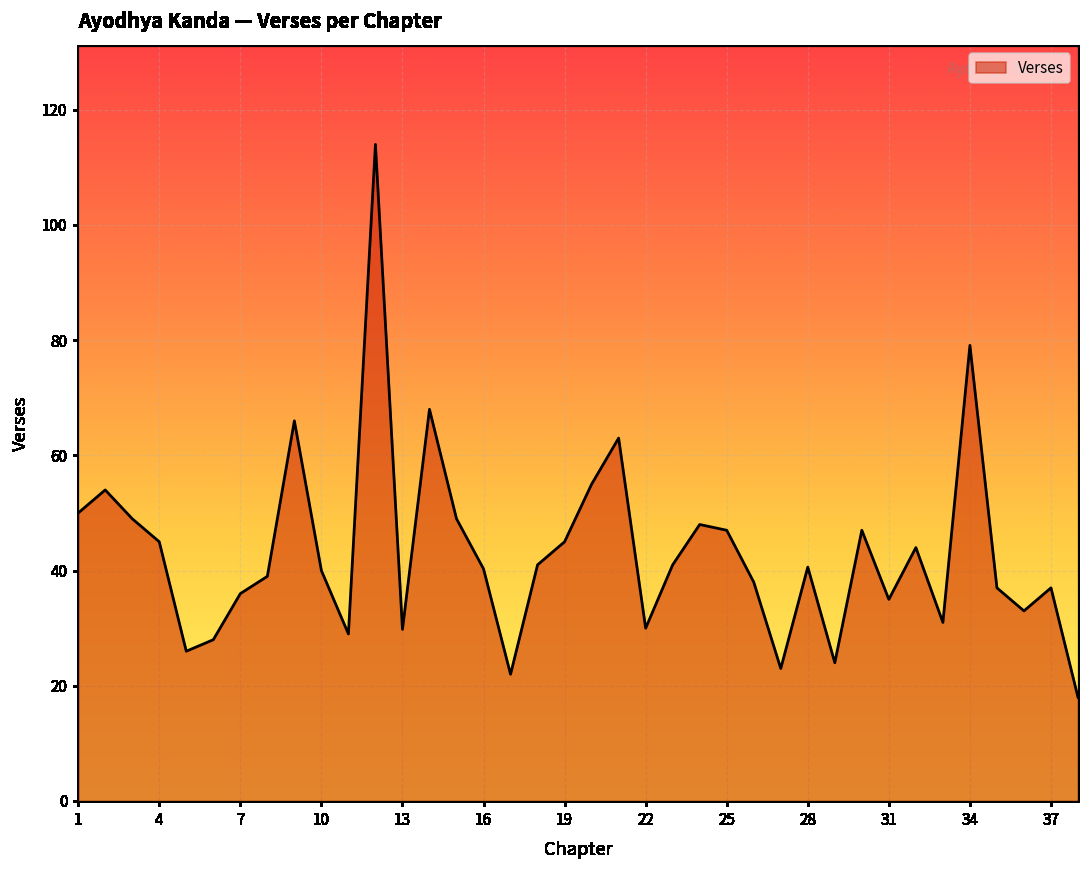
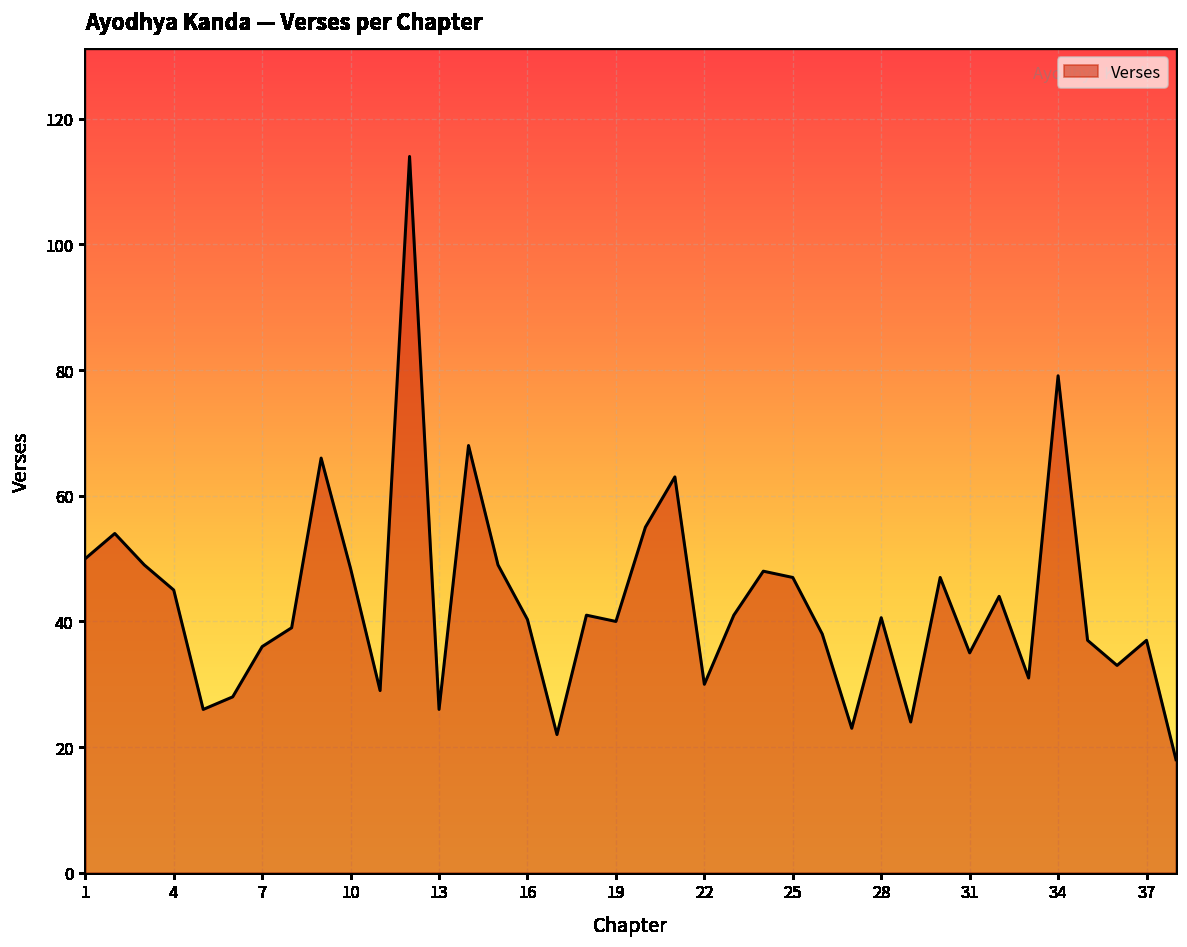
  {
    "1": 50,
    "4": 45,
    "7": 36,
-   "10": 40,
-   "13": 30,
+   "10": 48,
+   "13": 26,
    "16": 40,
-   "19": 45,
+   "19": 40,
    "22": 30,
    "25": 47,
    "28": 41,
    "31": 35,
    "34": 79,
    "37": 37
  }
